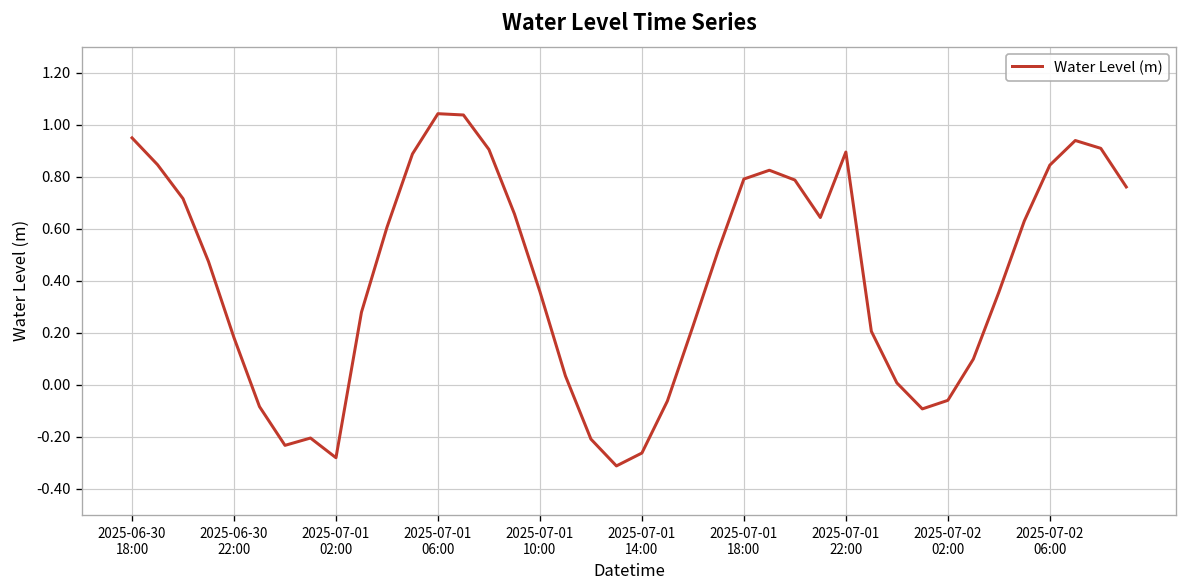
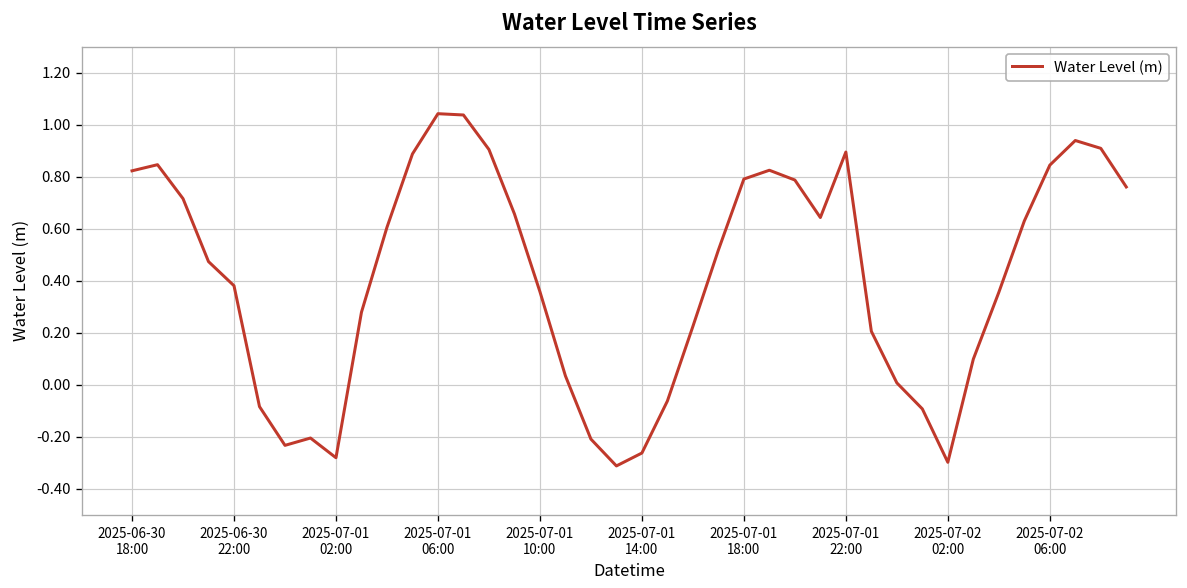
  {
-   "2025-06-30 18:00": 0.95,
-   "2025-06-30 22:00": 0.18,
+   "2025-06-30 18:00": 0.82,
+   "2025-06-30 22:00": 0.38,
    "2025-07-01 02:00": -0.28,
    "2025-07-01 06:00": 1.04,
    "2025-07-01 10:00": 0.36,
    "2025-07-01 14:00": -0.26,
    "2025-07-01 18:00": 0.79,
    "2025-07-01 22:00": 0.89,
-   "2025-07-02 02:00": -0.06,
+   "2025-07-02 02:00": -0.30,
    "2025-07-02 06:00": 0.84
  }
